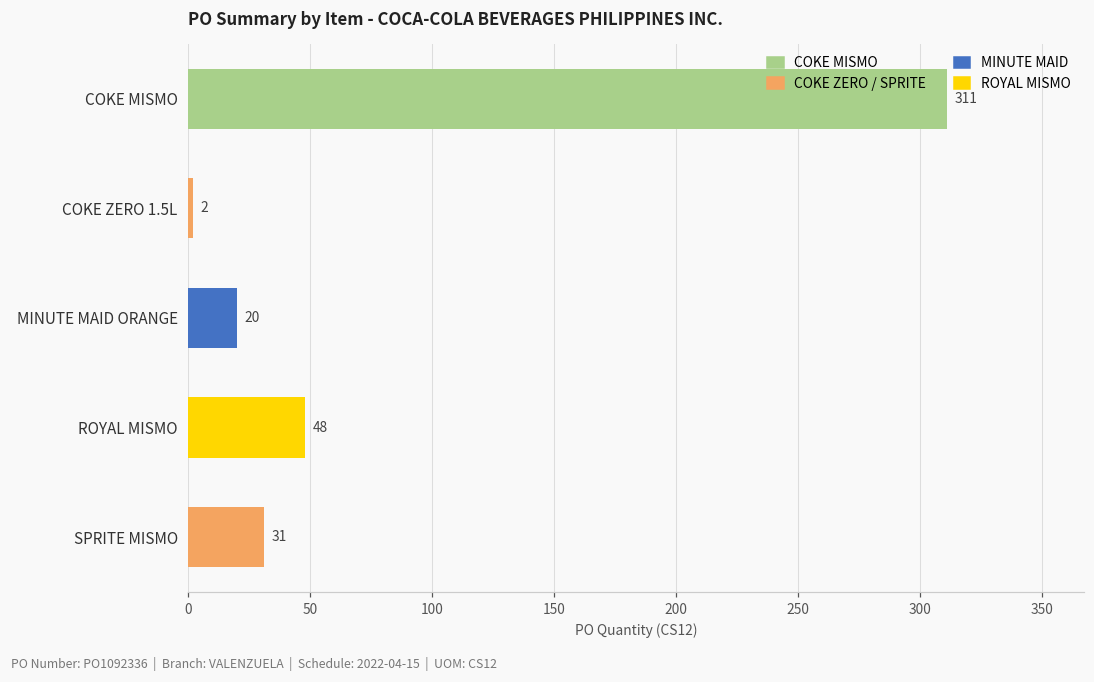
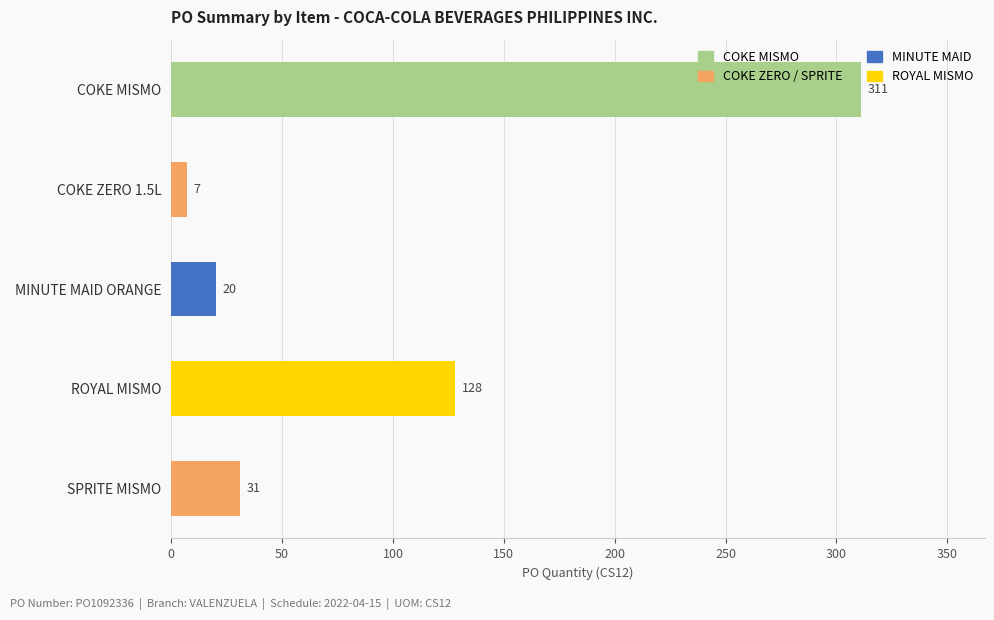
  {
    "COKE MISMO": 311,
-   "COKE ZERO 1.5L": 2,
+   "COKE ZERO 1.5L": 7,
    "MINUTE MAID ORANGE": 20,
-   "ROYAL MISMO": 48,
+   "ROYAL MISMO": 128,
    "SPRITE MISMO": 31
  }
